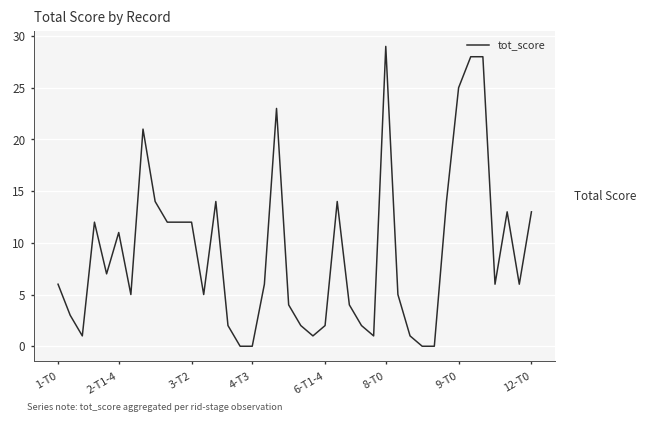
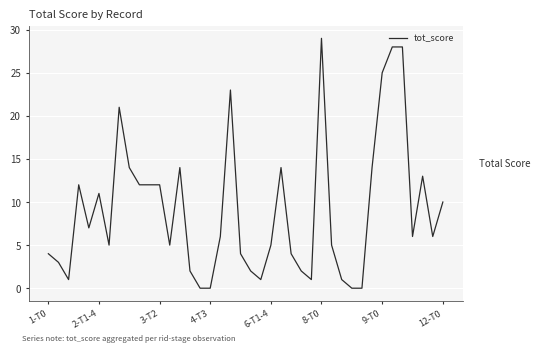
  {
-   "1-T0": 6,
+   "1-T0": 4,
    "2-T1-4": 11,
    "3-T2": 12,
    "4-T3": 0,
-   "6-T1-4": 2,
+   "6-T1-4": 5,
    "8-T0": 29,
    "9-T0": 25,
-   "12-T0": 13
+   "12-T0": 10
  }
